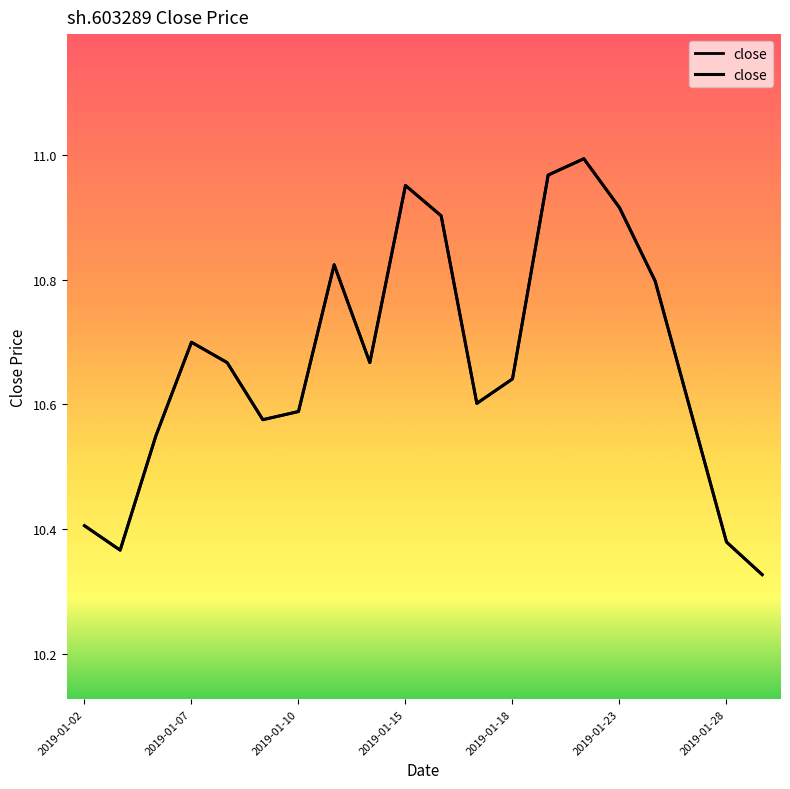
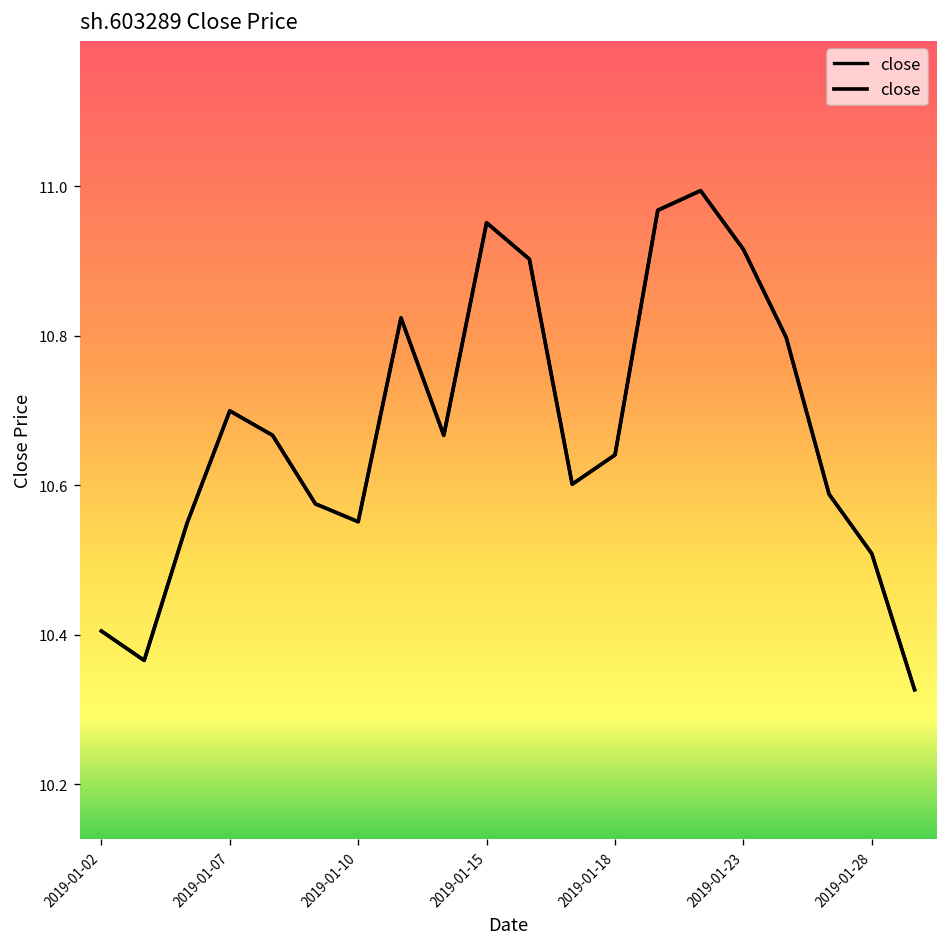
  {
    "2019-01-02": 10.41,
    "2019-01-07": 10.70,
-   "2019-01-10": 10.59,
+   "2019-01-10": 10.55,
    "2019-01-15": 10.95,
    "2019-01-18": 10.64,
    "2019-01-23": 10.92,
-   "2019-01-28": 10.38
+   "2019-01-28": 10.51
  }
